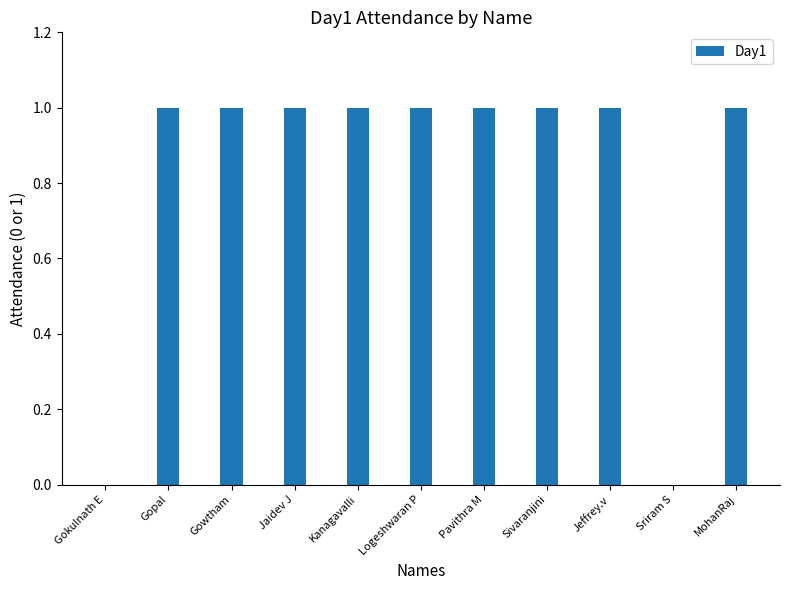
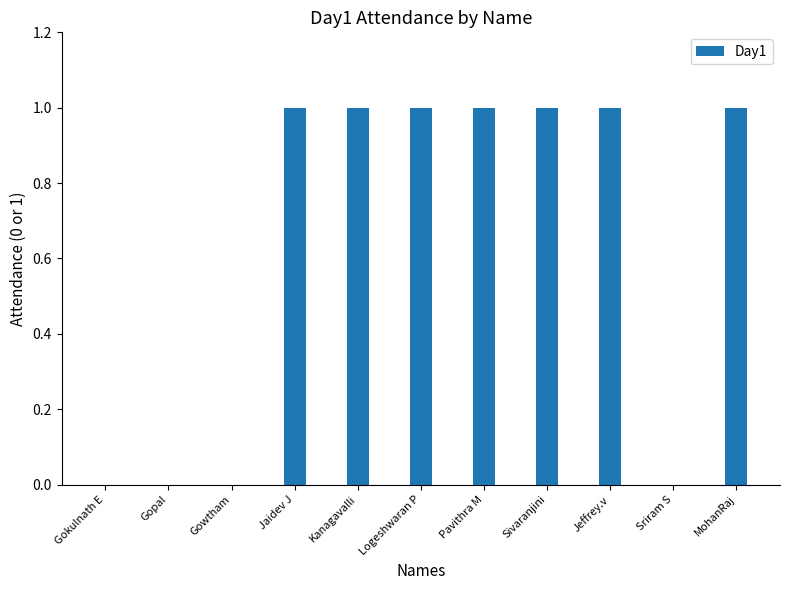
  {
    "Gokulnath E": 0,
-   "Gopal": 1,
-   "Gowtham": 1,
+   "Gopal": 0,
+   "Gowtham": 0,
    "Jaidev J": 1,
    "Kanagavalli": 1,
    "Logeshwaran P": 1,
    "Pavithra M": 1,
    "Sivaranjini": 1,
    "Jeffrey.v": 1,
    "Sriram S": 0,
    "MohanRaj": 1
  }
